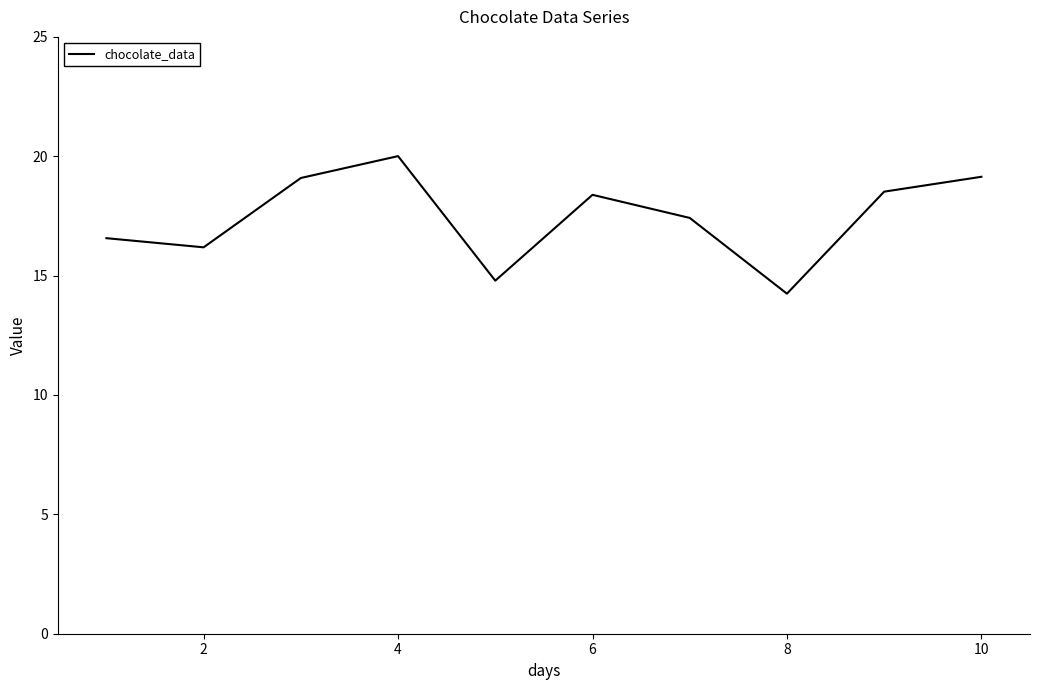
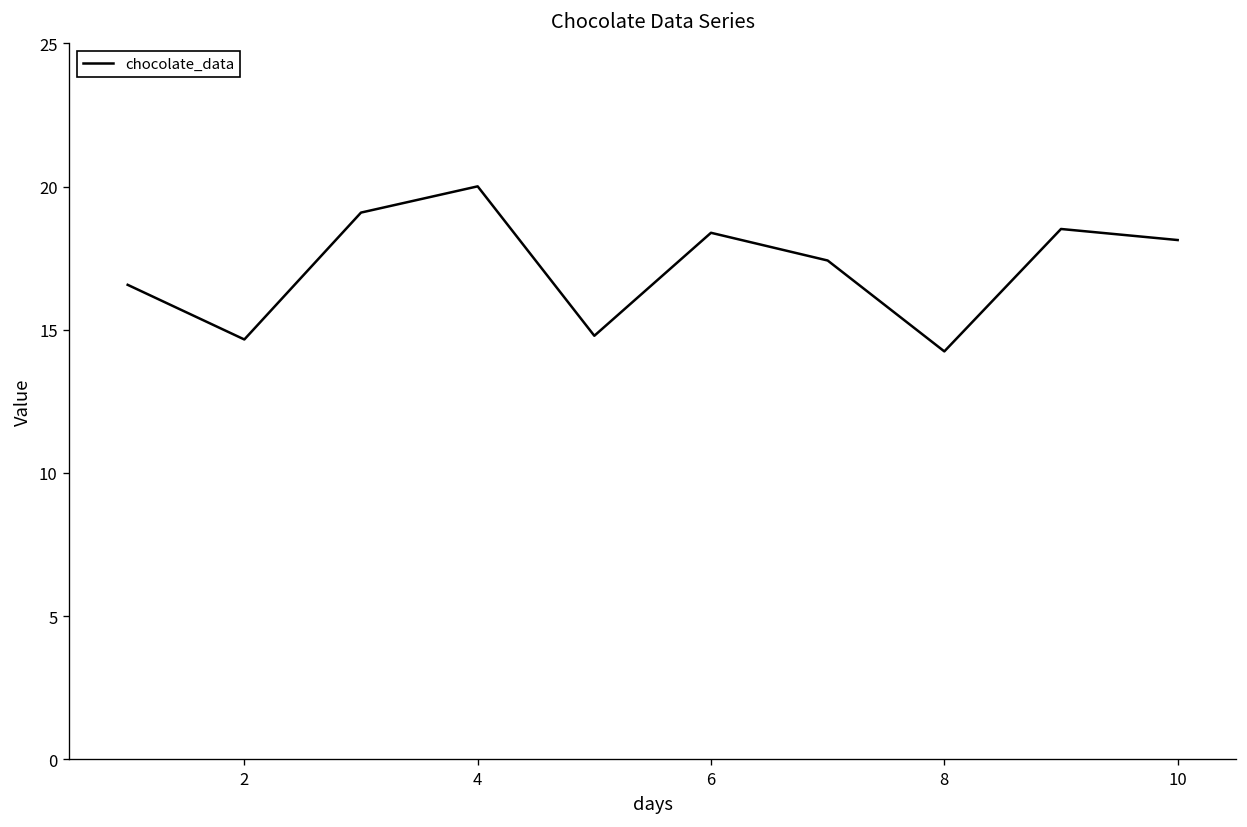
  {
-   "2": 16.2,
+   "2": 14.7,
    "4": 20.0,
    "6": 18.4,
    "8": 14.2,
-   "10": 19.1
+   "10": 18.1
  }
